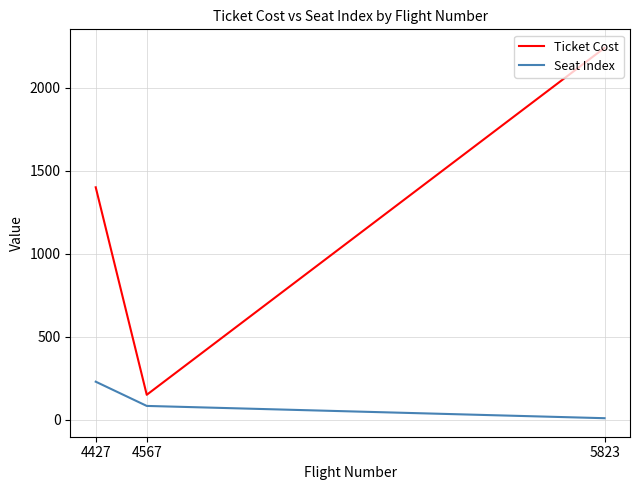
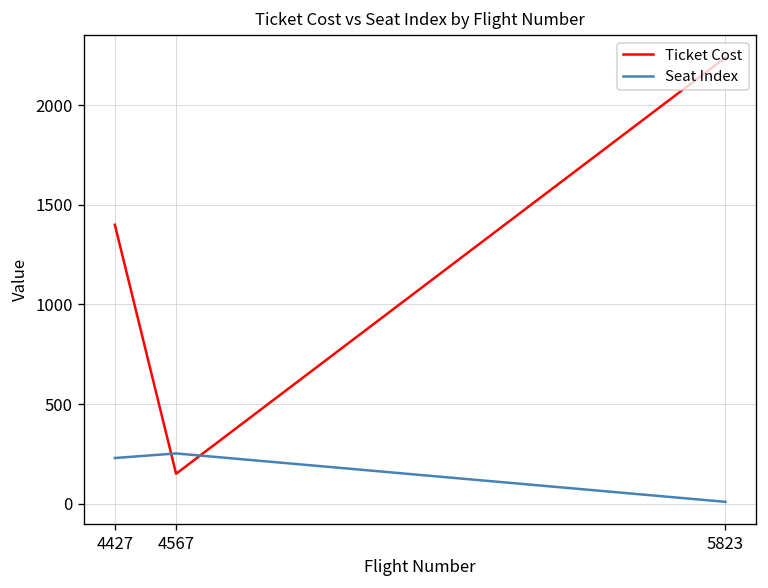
  {
    "Ticket Cost": {
      "4427": 1400,
      "4567": 150
    },
    "Seat Index": {
      "4427": 230,
-     "4567": 80,
+     "4567": 250,
      "5823": 10
    }
  }
